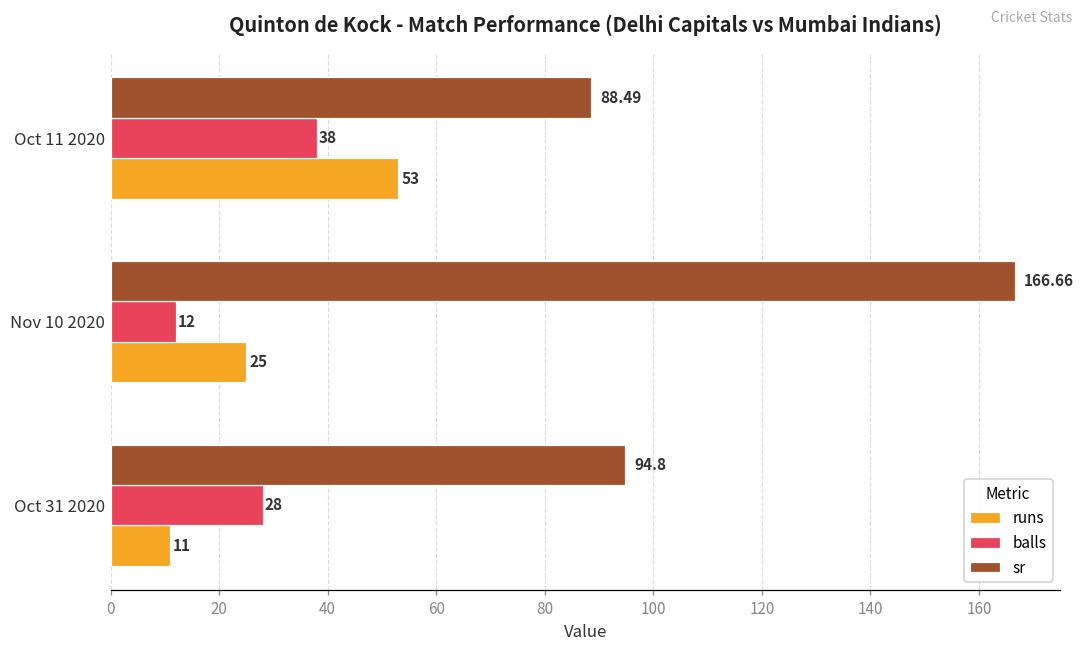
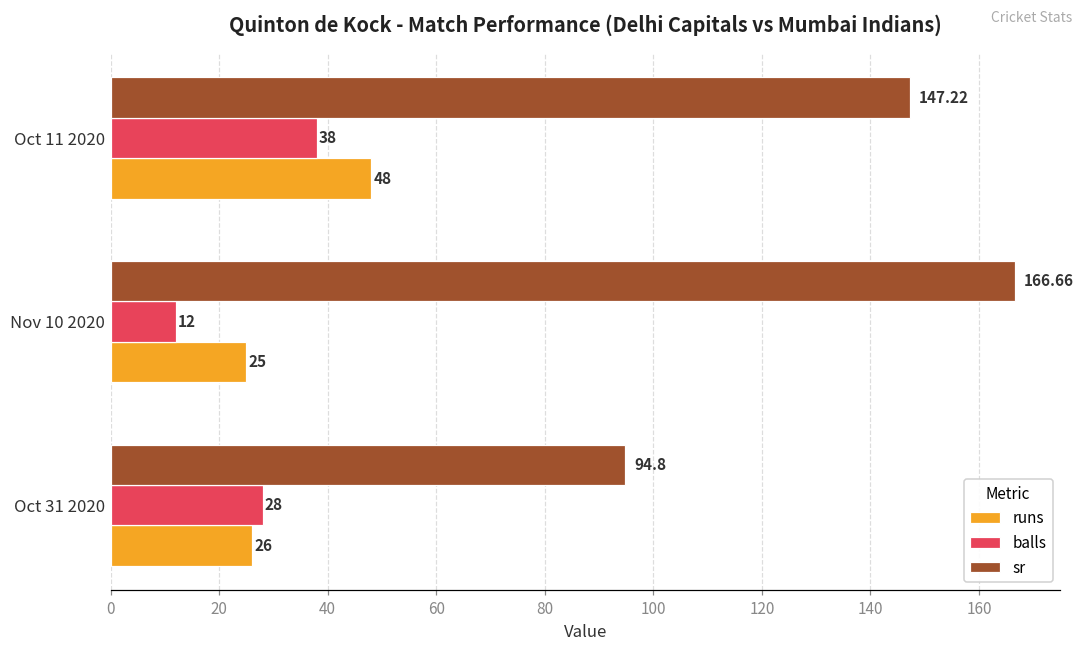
  {
    "runs": {
-     "Oct 11 2020": 53,
+     "Oct 11 2020": 48,
      "Nov 10 2020": 25,
-     "Oct 31 2020": 11
+     "Oct 31 2020": 26
    },
    "balls": {
      "Oct 11 2020": 38,
      "Nov 10 2020": 12,
      "Oct 31 2020": 28
    },
    "sr": {
-     "Oct 11 2020": 88.49,
+     "Oct 11 2020": 147.22,
      "Nov 10 2020": 166.66,
      "Oct 31 2020": 94.8
    }
  }
